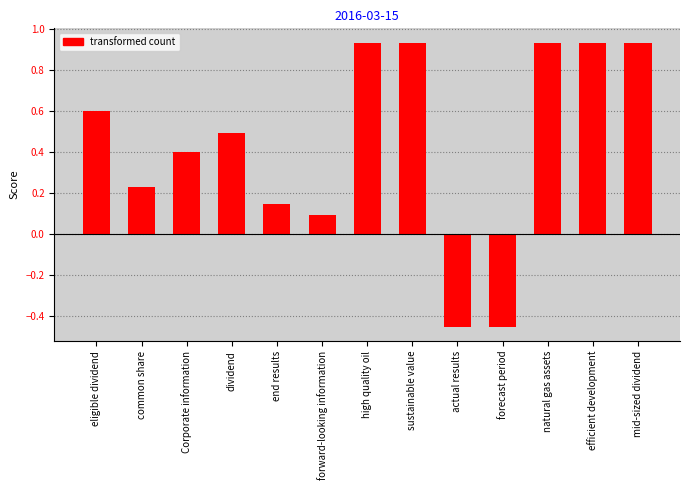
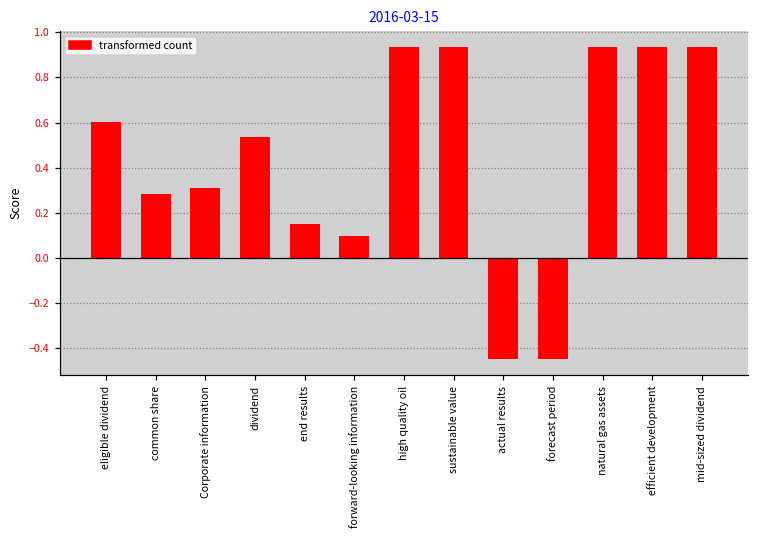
  {
    "eligible dividend": 0.60,
-   "common share": 0.23,
-   "Corporate information": 0.40,
-   "dividend": 0.50,
+   "common share": 0.28,
+   "Corporate information": 0.31,
+   "dividend": 0.54,
    "end results": 0.15,
    "forward-looking information": 0.10,
    "high quality oil": 0.94,
    "sustainable value": 0.94,
    "actual results": -0.45,
    "forecast period": -0.45,
    "natural gas assets": 0.94,
    "efficient development": 0.94,
    "mid-sized dividend": 0.94
  }
